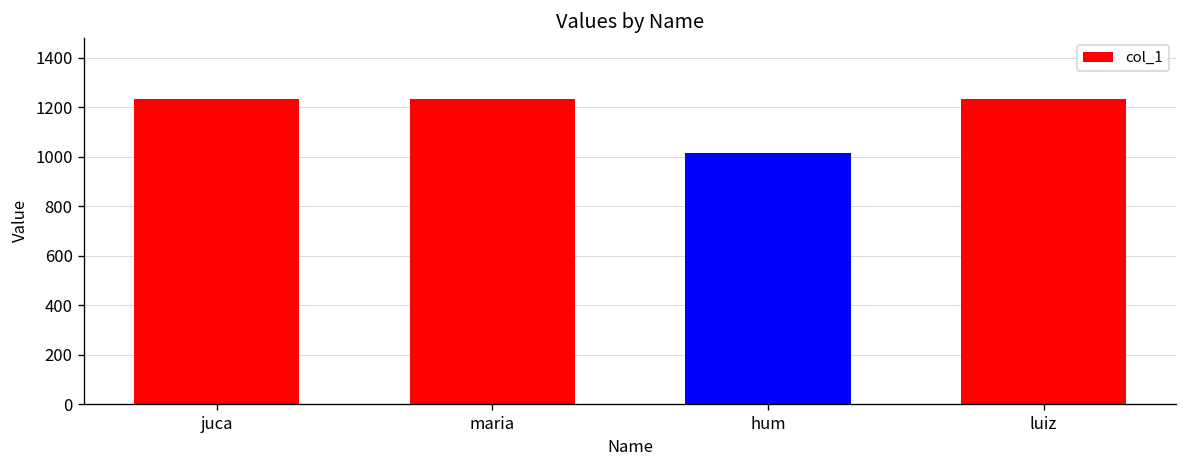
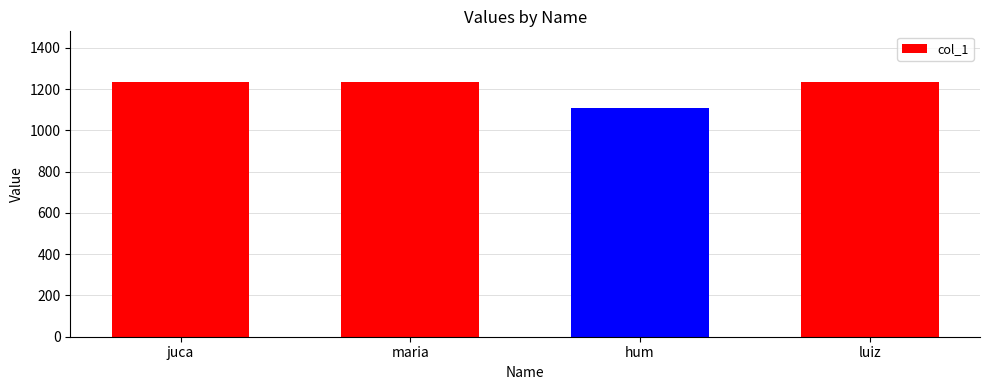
  {
    "juca": 1230,
    "maria": 1230,
-   "hum": 1010,
+   "hum": 1110,
    "luiz": 1230
  }
